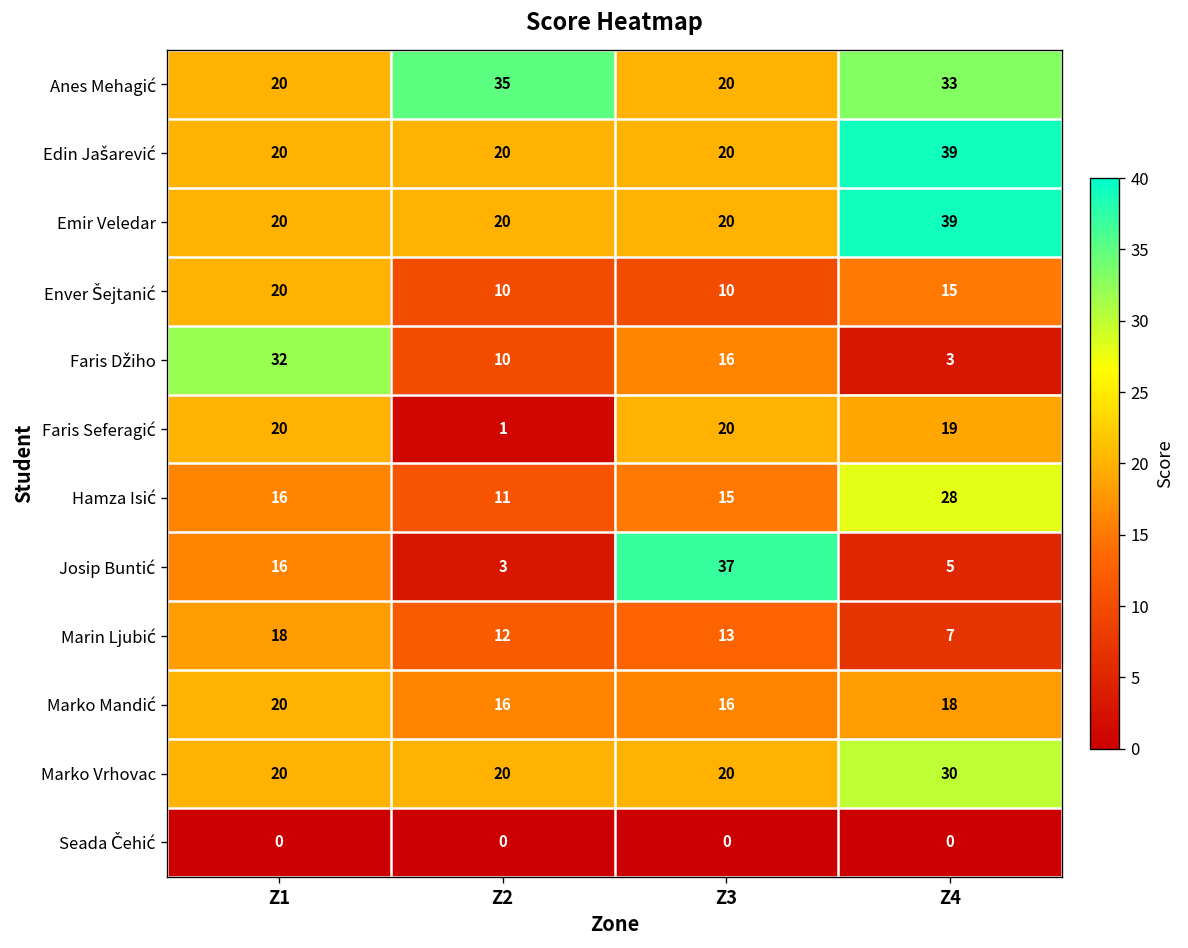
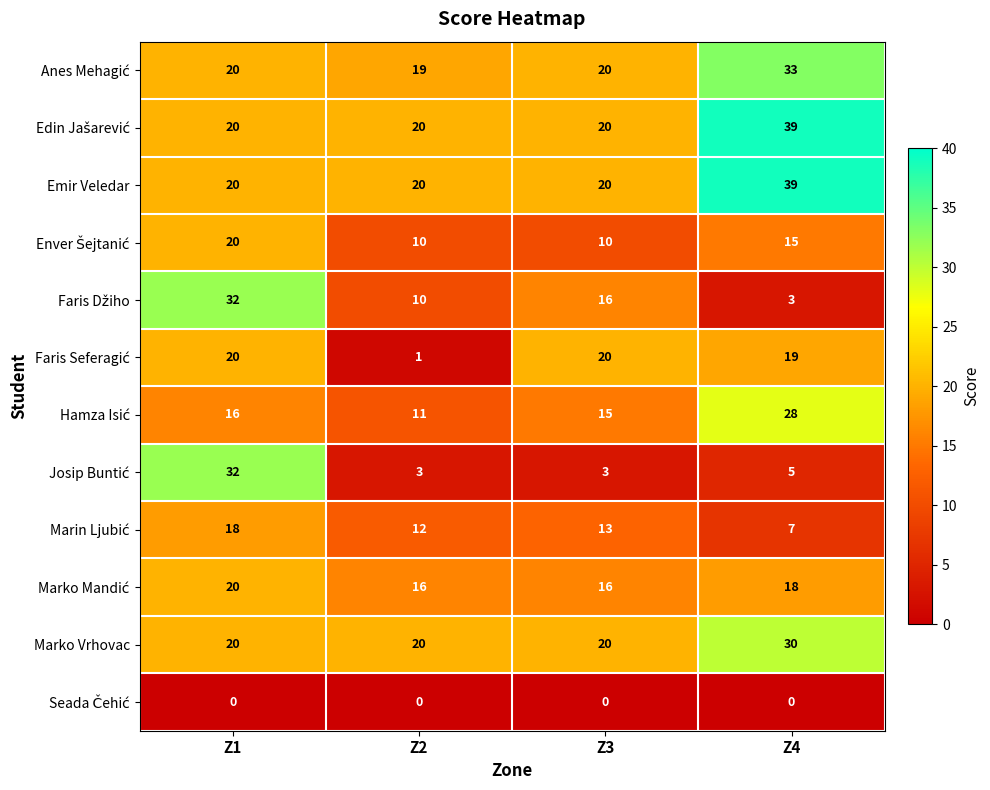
  {
    "Anes Mehagić": {
      "Z1": 20,
-     "Z2": 35,
+     "Z2": 19,
      "Z3": 20,
      "Z4": 33
    },
    "Edin Jašarević": {
      "Z1": 20,
      "Z2": 20,
      "Z3": 20,
      "Z4": 39
    },
    "Emir Veledar": {
      "Z1": 20,
      "Z2": 20,
      "Z3": 20,
      "Z4": 39
    },
    "Enver Šejtanić": {
      "Z1": 20,
      "Z2": 10,
      "Z3": 10,
      "Z4": 15
    },
    "Faris Džiho": {
      "Z1": 32,
      "Z2": 10,
      "Z3": 16,
      "Z4": 3
    },
    "Faris Seferagić": {
      "Z1": 20,
      "Z2": 1,
      "Z3": 20,
      "Z4": 19
    },
    "Hamza Isić": {
      "Z1": 16,
      "Z2": 11,
      "Z3": 15,
      "Z4": 28
    },
    "Josip Buntić": {
-     "Z1": 16,
+     "Z1": 32,
      "Z2": 3,
-     "Z3": 37,
+     "Z3": 3,
      "Z4": 5
    },
    "Marin Ljubić": {
      "Z1": 18,
      "Z2": 12,
      "Z3": 13,
      "Z4": 7
    },
    "Marko Mandić": {
      "Z1": 20,
      "Z2": 16,
      "Z3": 16,
      "Z4": 18
    },
    "Marko Vrhovac": {
      "Z1": 20,
      "Z2": 20,
      "Z3": 20,
      "Z4": 30
    },
    "Seada Čehić": {
      "Z1": 0,
      "Z2": 0,
      "Z3": 0,
      "Z4": 0
    }
  }
